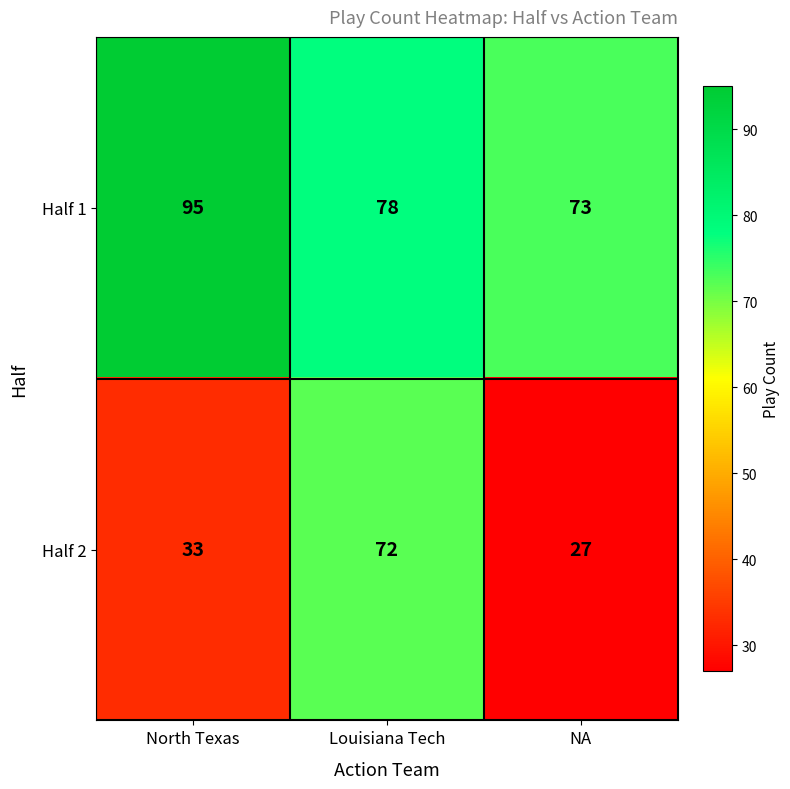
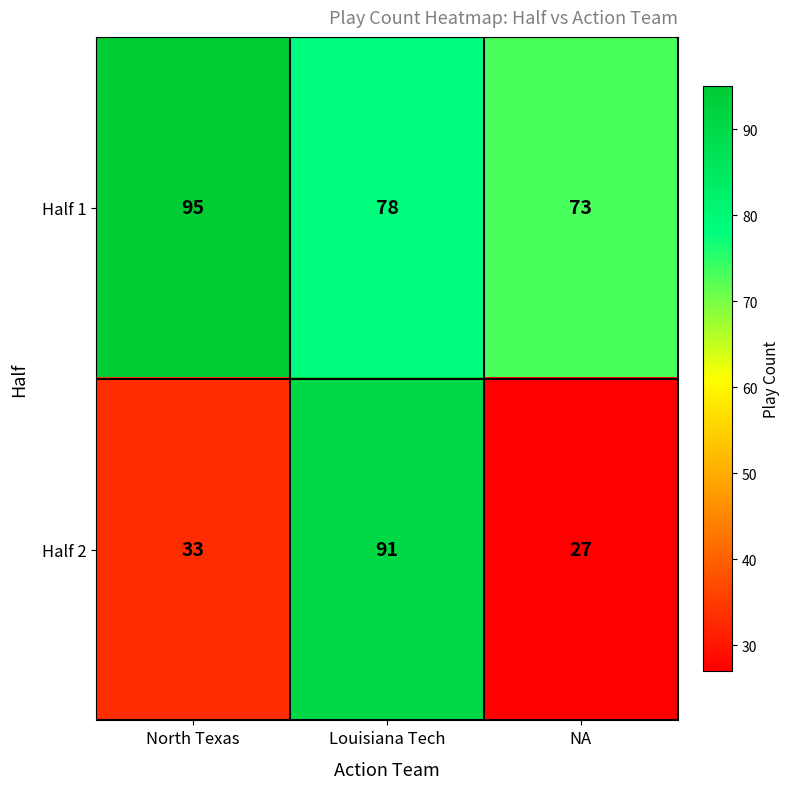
  {
    "Half 1": {
      "North Texas": 95,
      "Louisiana Tech": 78,
      "NA": 73
    },
    "Half 2": {
      "North Texas": 33,
-     "Louisiana Tech": 72,
+     "Louisiana Tech": 91,
      "NA": 27
    }
  }
